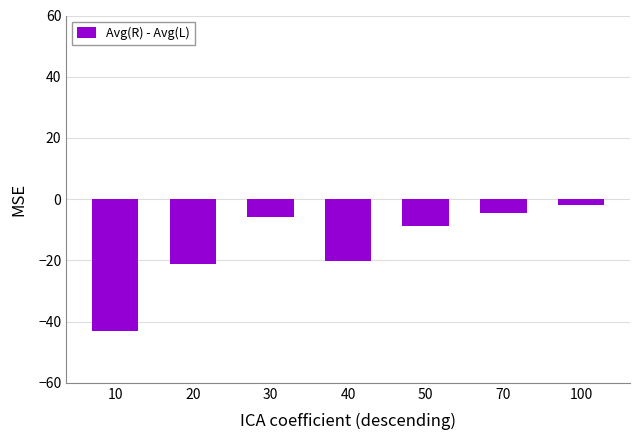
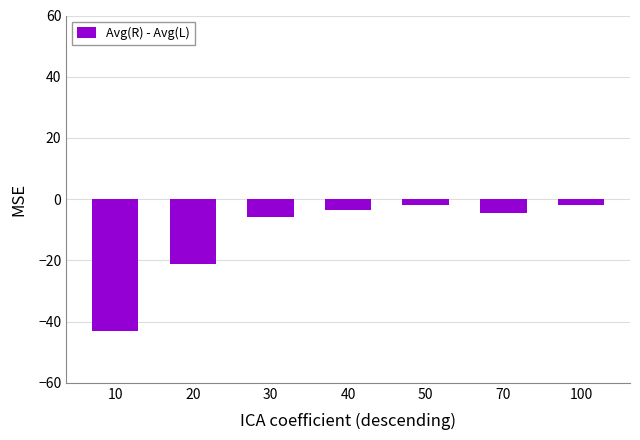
  {
    "10": -43,
    "20": -21,
    "30": -6,
-   "40": -20,
-   "50": -9,
+   "40": -4,
+   "50": -2,
    "70": -5,
    "100": -2
  }
